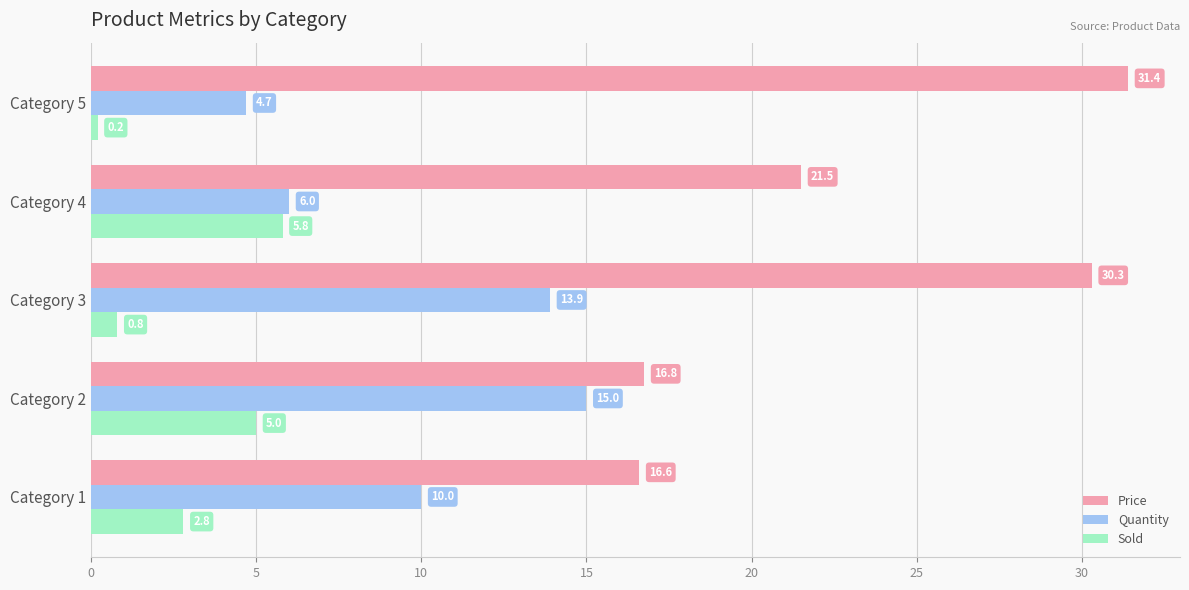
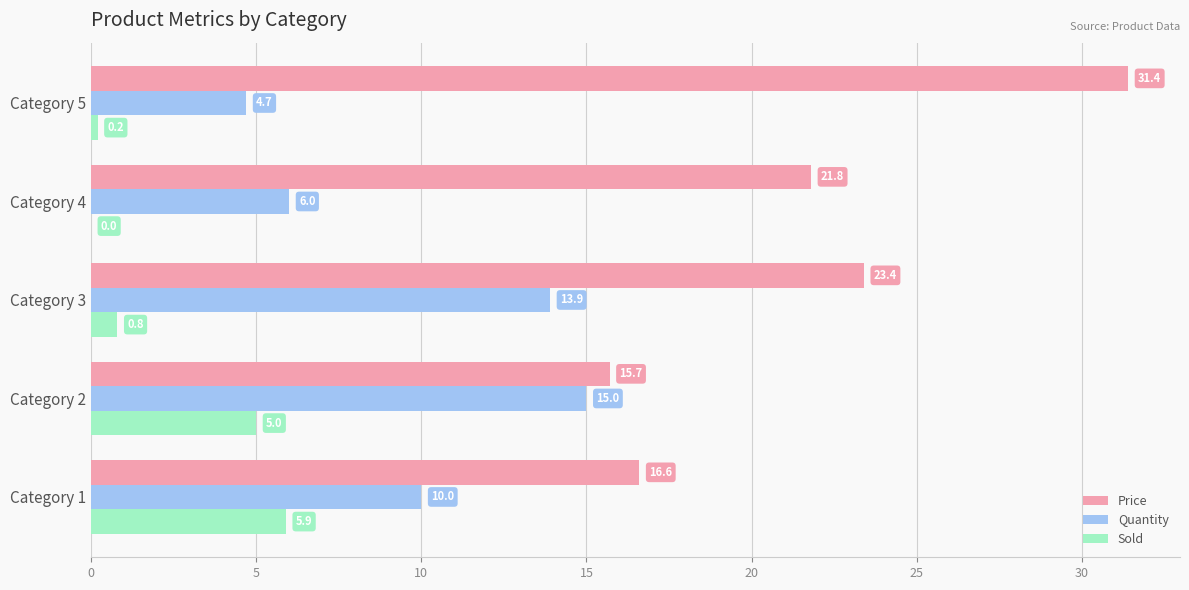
  {
    "Price": {
-     "Category 4": 21.5,
-     "Category 3": 30.3,
-     "Category 2": 16.8
+     "Category 4": 21.8,
+     "Category 3": 23.4,
+     "Category 2": 15.7
    },
    "Sold": {
-     "Category 4": 5.8,
-     "Category 1": 2.8
+     "Category 4": 0.0,
+     "Category 1": 5.9
    }
  }
